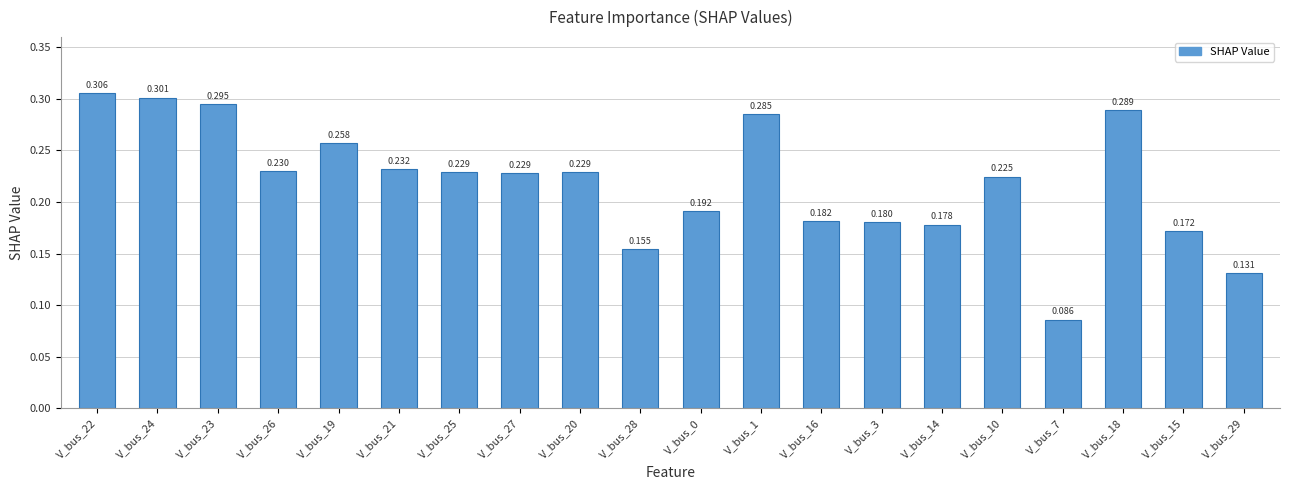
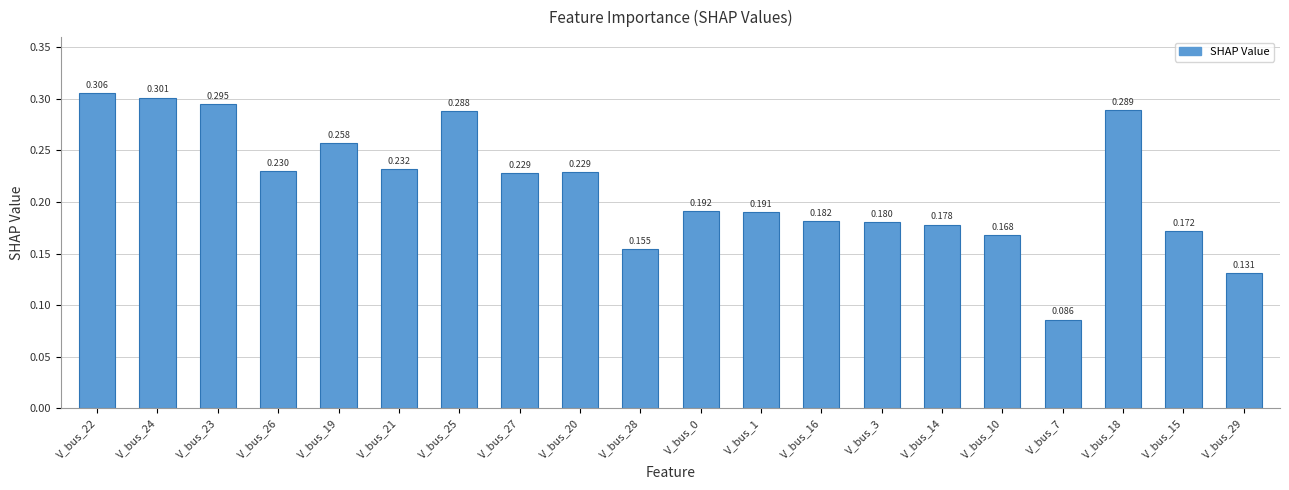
  {
    "V_bus_22": 0.306,
    "V_bus_24": 0.301,
    "V_bus_23": 0.295,
    "V_bus_26": 0.230,
    "V_bus_19": 0.258,
    "V_bus_21": 0.232,
-   "V_bus_25": 0.229,
+   "V_bus_25": 0.288,
    "V_bus_27": 0.229,
    "V_bus_20": 0.229,
    "V_bus_28": 0.155,
    "V_bus_0": 0.192,
-   "V_bus_1": 0.285,
+   "V_bus_1": 0.191,
    "V_bus_16": 0.182,
    "V_bus_3": 0.180,
    "V_bus_14": 0.178,
-   "V_bus_10": 0.225,
+   "V_bus_10": 0.168,
    "V_bus_7": 0.086,
    "V_bus_18": 0.289,
    "V_bus_15": 0.172,
    "V_bus_29": 0.131
  }
